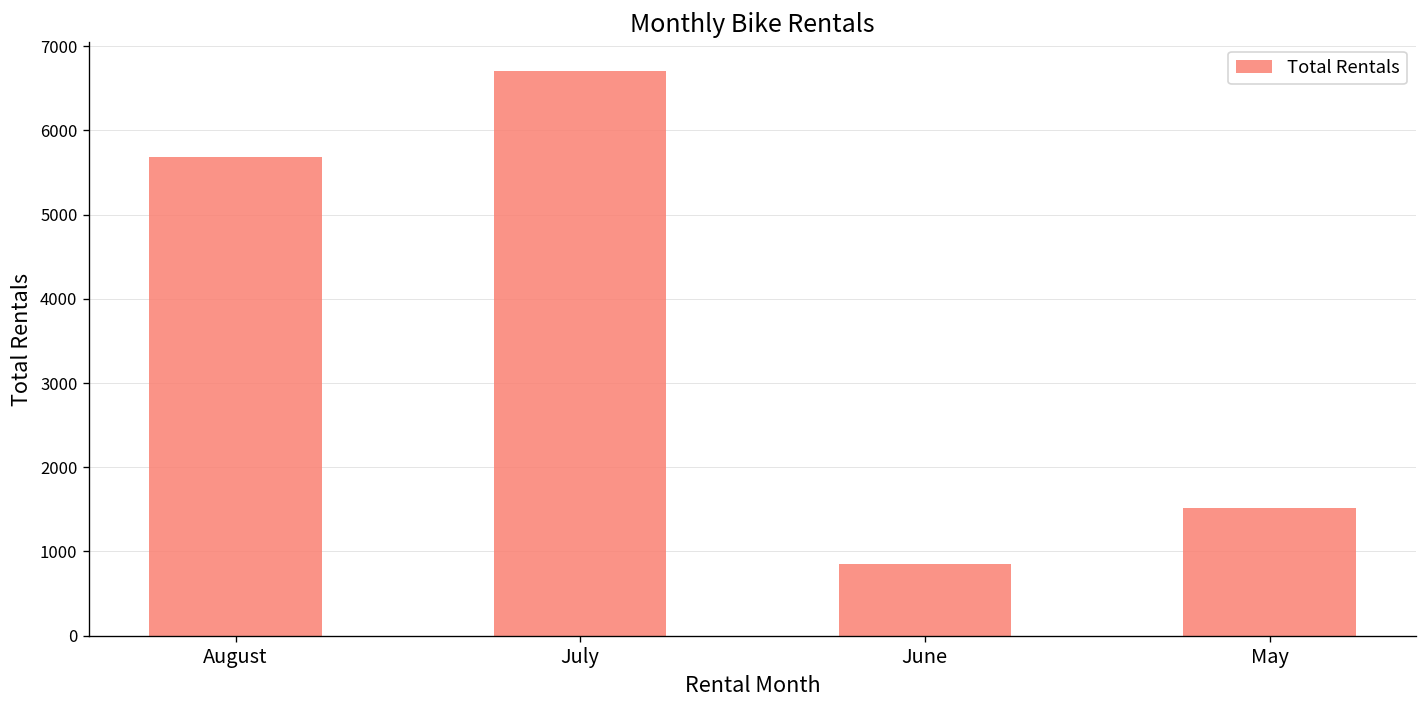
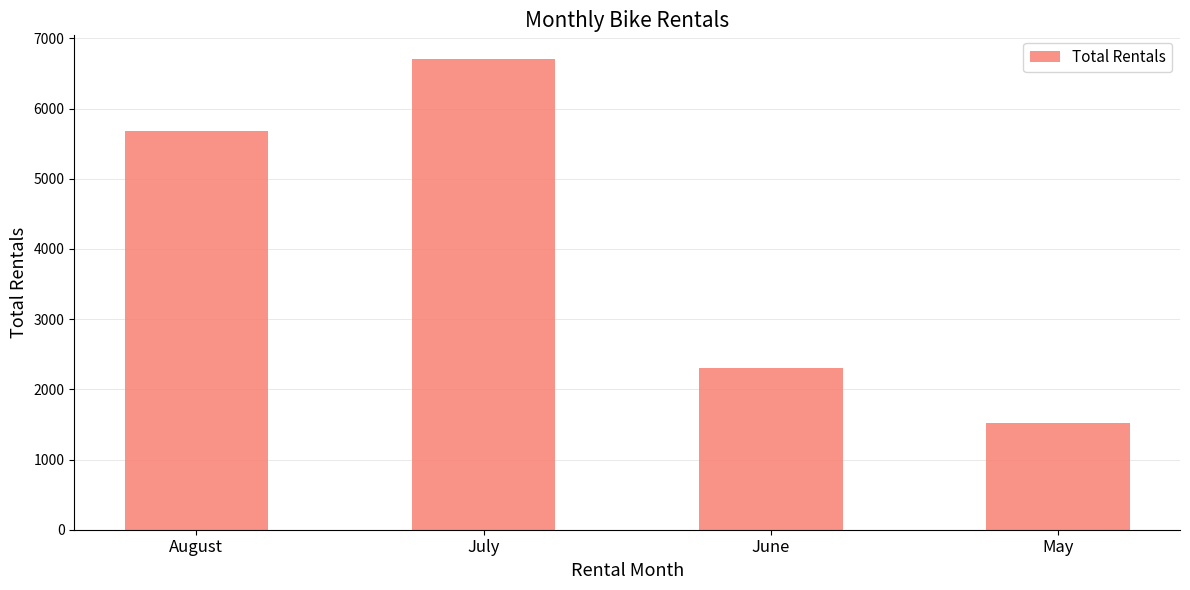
  {
    "August": 5700,
    "July": 6700,
-   "June": 800,
+   "June": 2300,
    "May": 1500
  }
